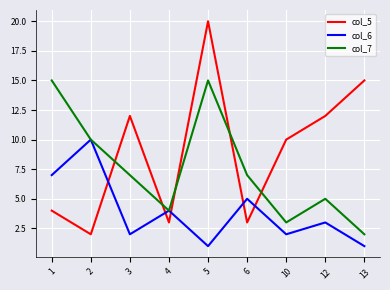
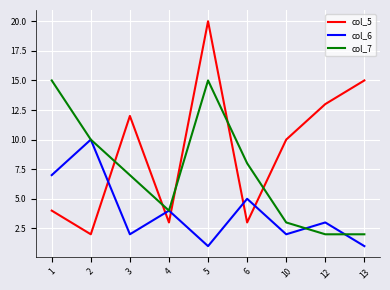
  {
    "col_5": {
      "1": 4,
      "2": 2,
      "3": 12,
      "4": 3,
      "5": 20,
      "6": 3,
      "10": 10,
-     "12": 12,
+     "12": 13,
      "13": 15
    },
    "col_6": {
      "1": 7,
      "3": 2,
      "5": 1,
      "6": 5,
      "10": 2,
      "12": 3,
      "13": 1
    },
    "col_7": {
      "1": 15,
      "3": 7,
      "5": 15,
-     "6": 7,
+     "6": 8,
      "10": 3,
-     "12": 5,
+     "12": 2,
      "13": 2
    }
  }
